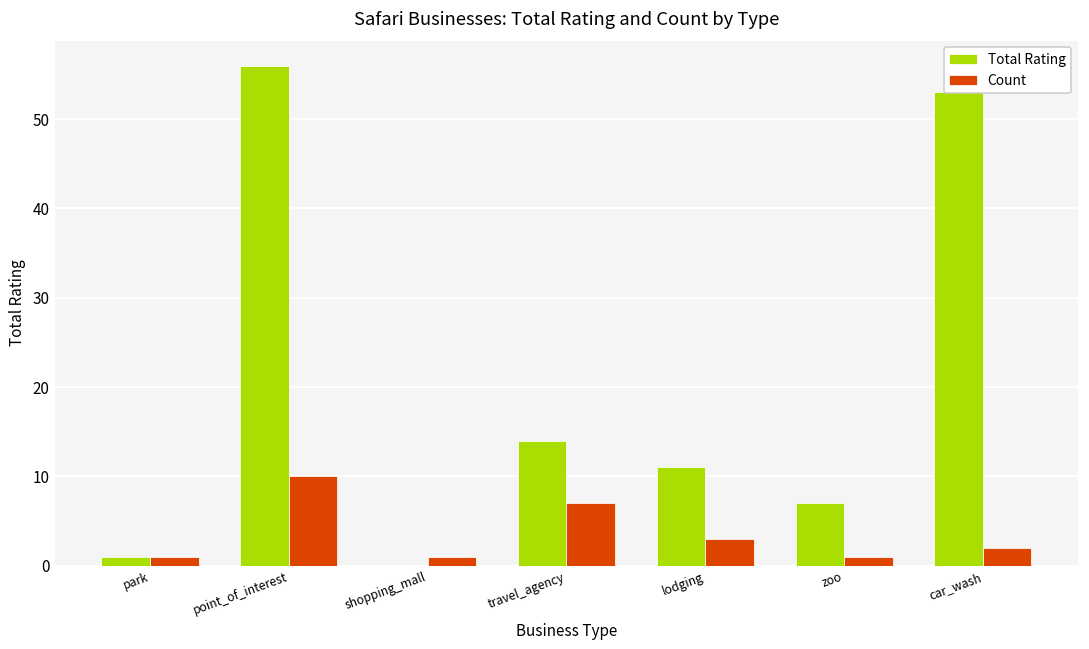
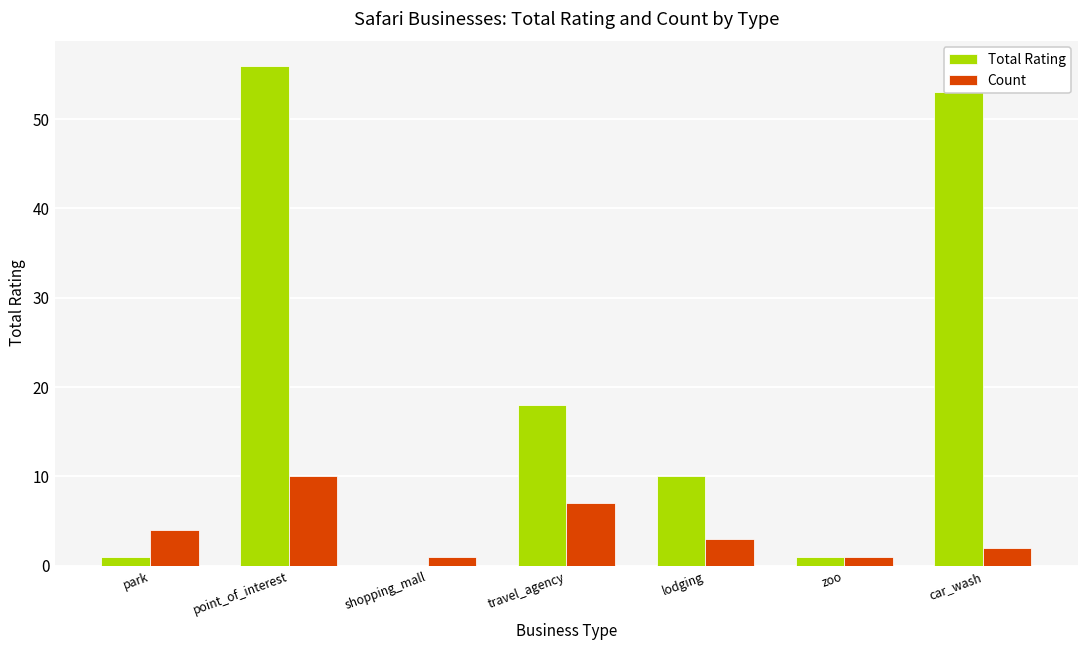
  {
    "Total Rating": {
      "park": 1,
      "point_of_interest": 56,
      "shopping_mall": 0,
-     "travel_agency": 14,
-     "lodging": 11,
-     "zoo": 7
+     "travel_agency": 18,
+     "lodging": 10,
+     "zoo": 1
    },
    "Count": {
-     "park": 1,
+     "park": 4,
      "point_of_interest": 10,
      "shopping_mall": 1,
      "travel_agency": 7,
      "lodging": 3,
      "zoo": 1,
      "car_wash": 2
    }
  }
